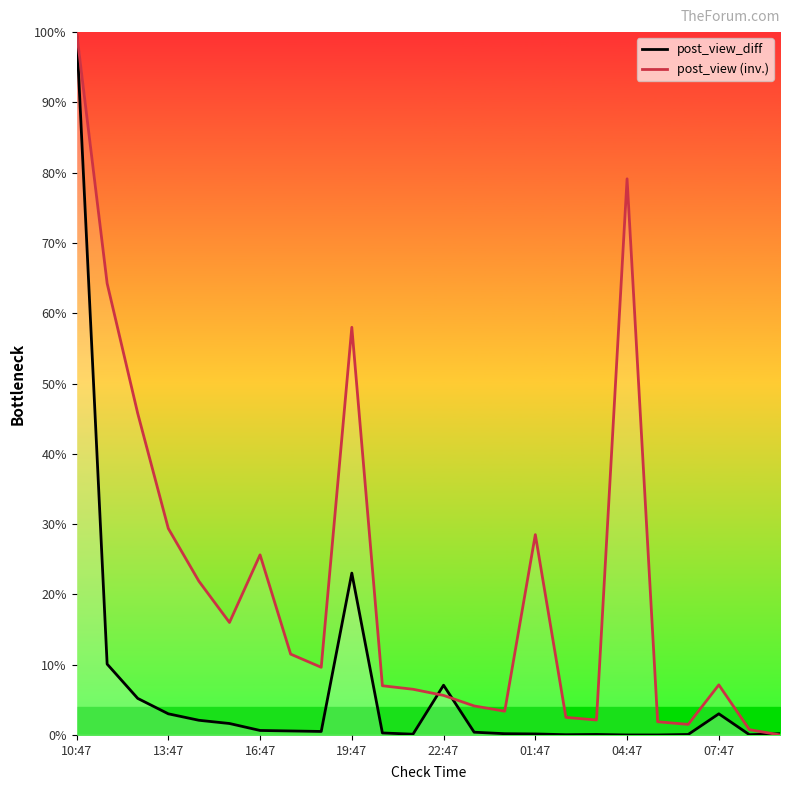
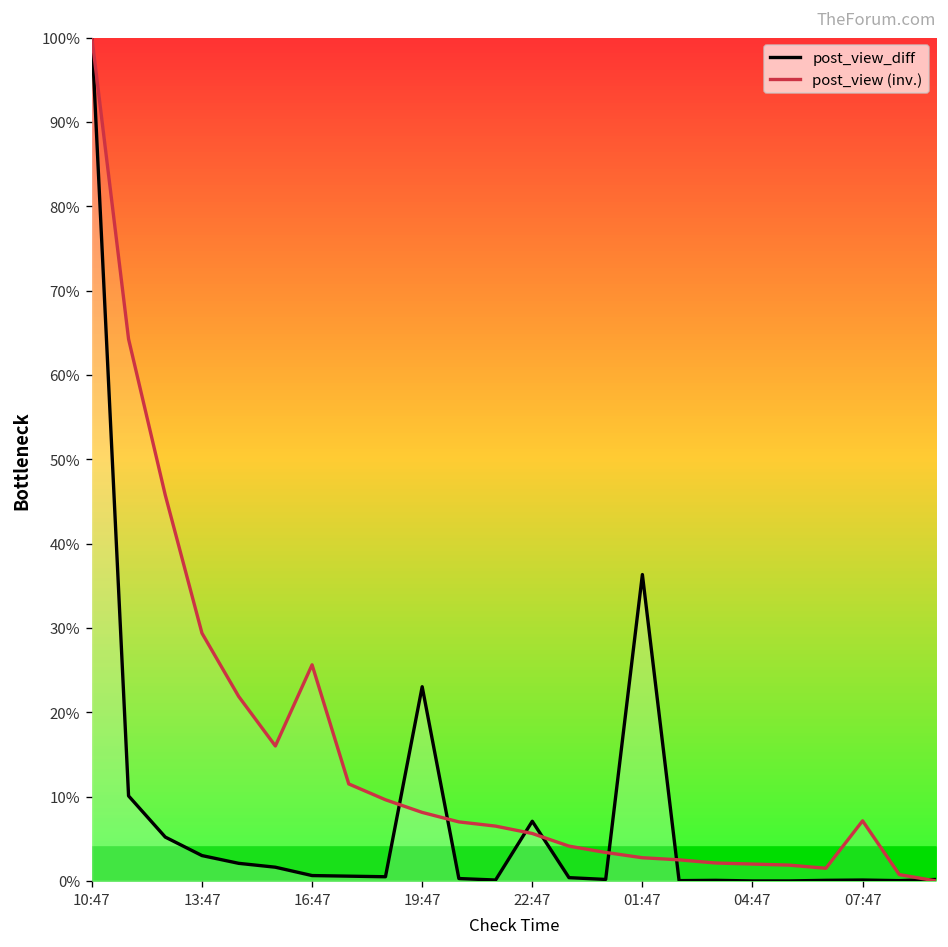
  {
    "post_view_diff": {
      "13:47": "3%",
      "16:47": "1%",
      "19:47": "23%",
      "22:47": "7%",
-     "01:47": "0%",
+     "01:47": "36%",
      "04:47": "0%",
-     "07:47": "3%"
+     "07:47": "0%"
    },
    "post_view (inv.)": {
      "13:47": "29%",
      "16:47": "26%",
-     "19:47": "58%",
+     "19:47": "8%",
      "22:47": "6%",
-     "01:47": "29%",
-     "04:47": "79%",
+     "01:47": "3%",
+     "04:47": "2%",
      "07:47": "7%"
    }
  }
